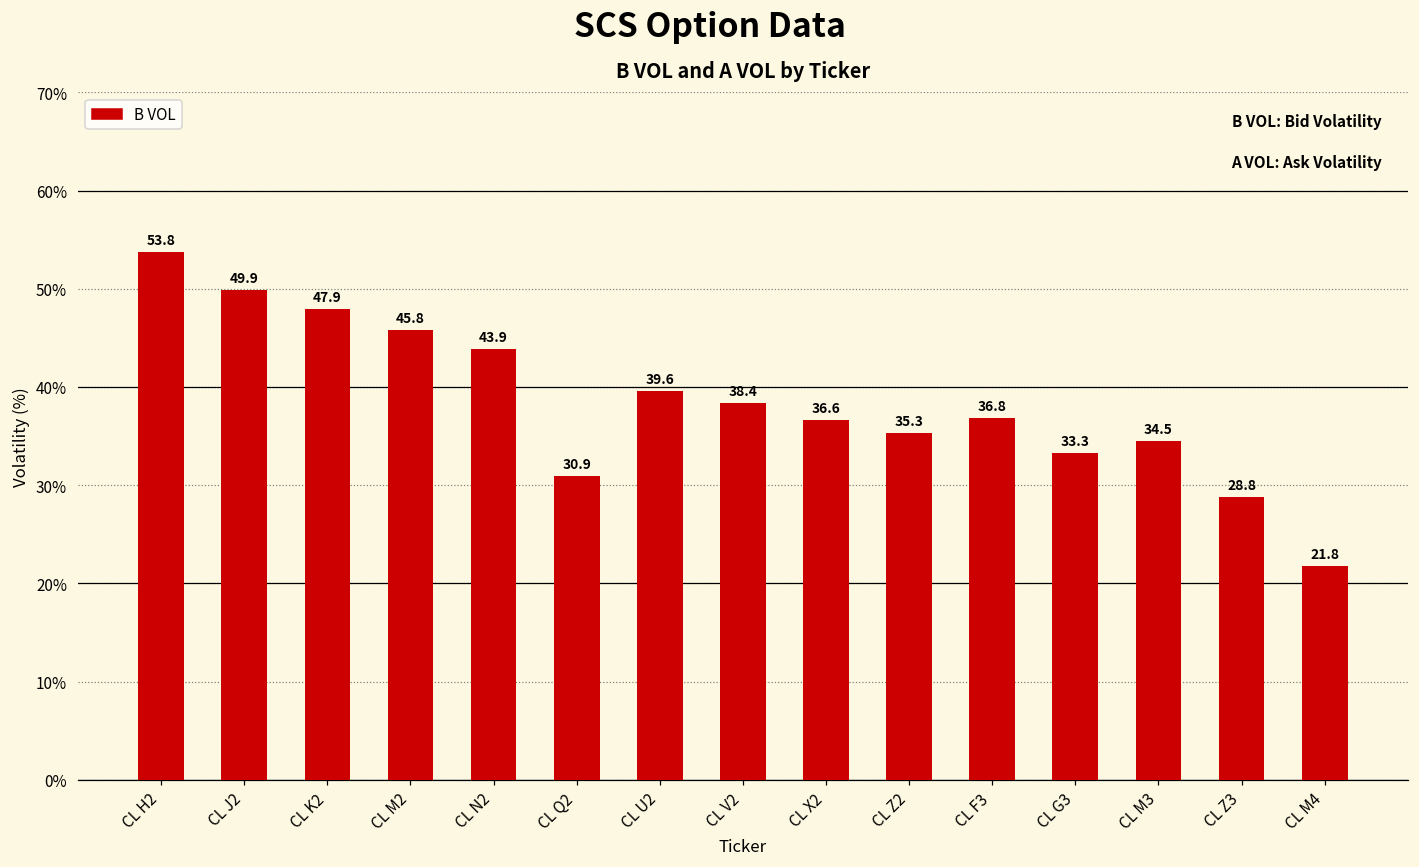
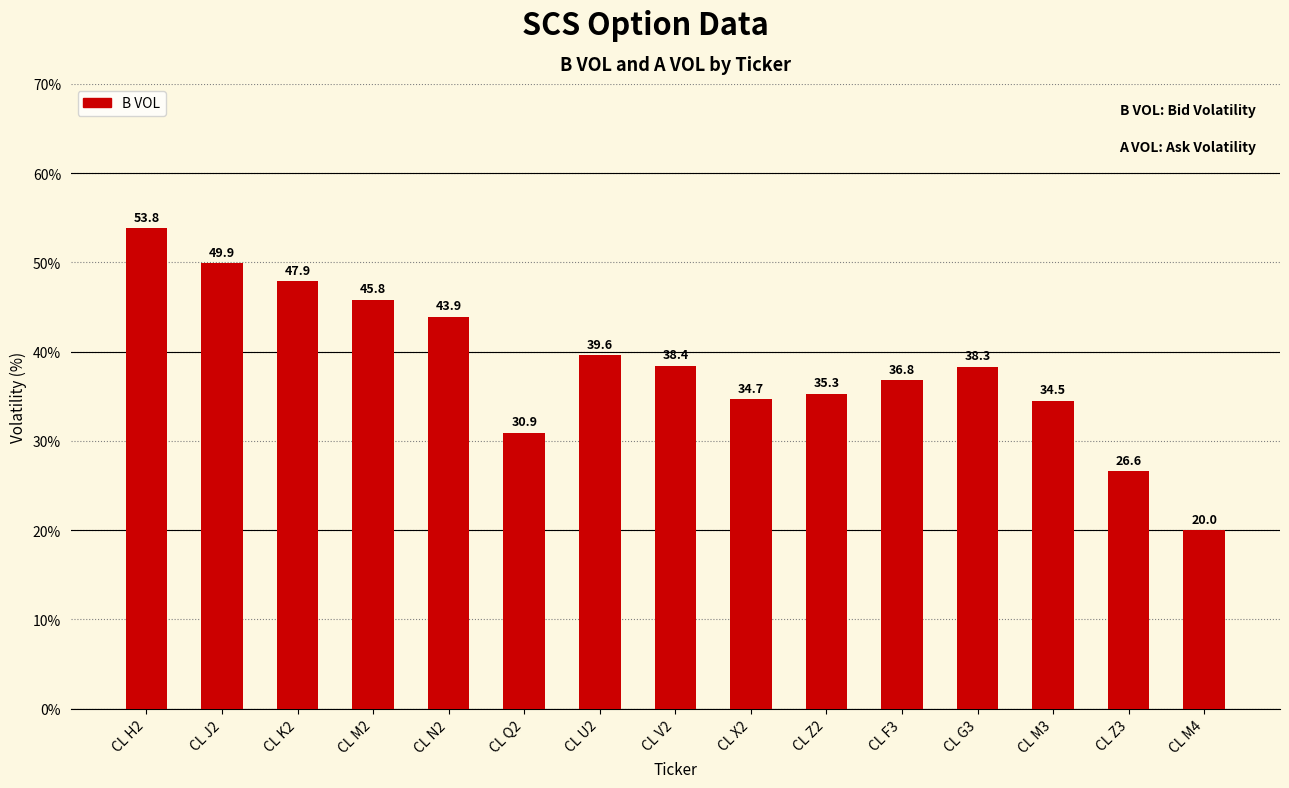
  {
    "CL H2": 53.8,
    "CL J2": 49.9,
    "CL K2": 47.9,
    "CL M2": 45.8,
    "CL N2": 43.9,
    "CL Q2": 30.9,
    "CL U2": 39.6,
    "CL V2": 38.4,
-   "CL X2": 36.6,
+   "CL X2": 34.7,
    "CL Z2": 35.3,
    "CL F3": 36.8,
-   "CL G3": 33.3,
+   "CL G3": 38.3,
    "CL M3": 34.5,
-   "CL Z3": 28.8,
-   "CL M4": 21.8
+   "CL Z3": 26.6,
+   "CL M4": 20.0
  }
